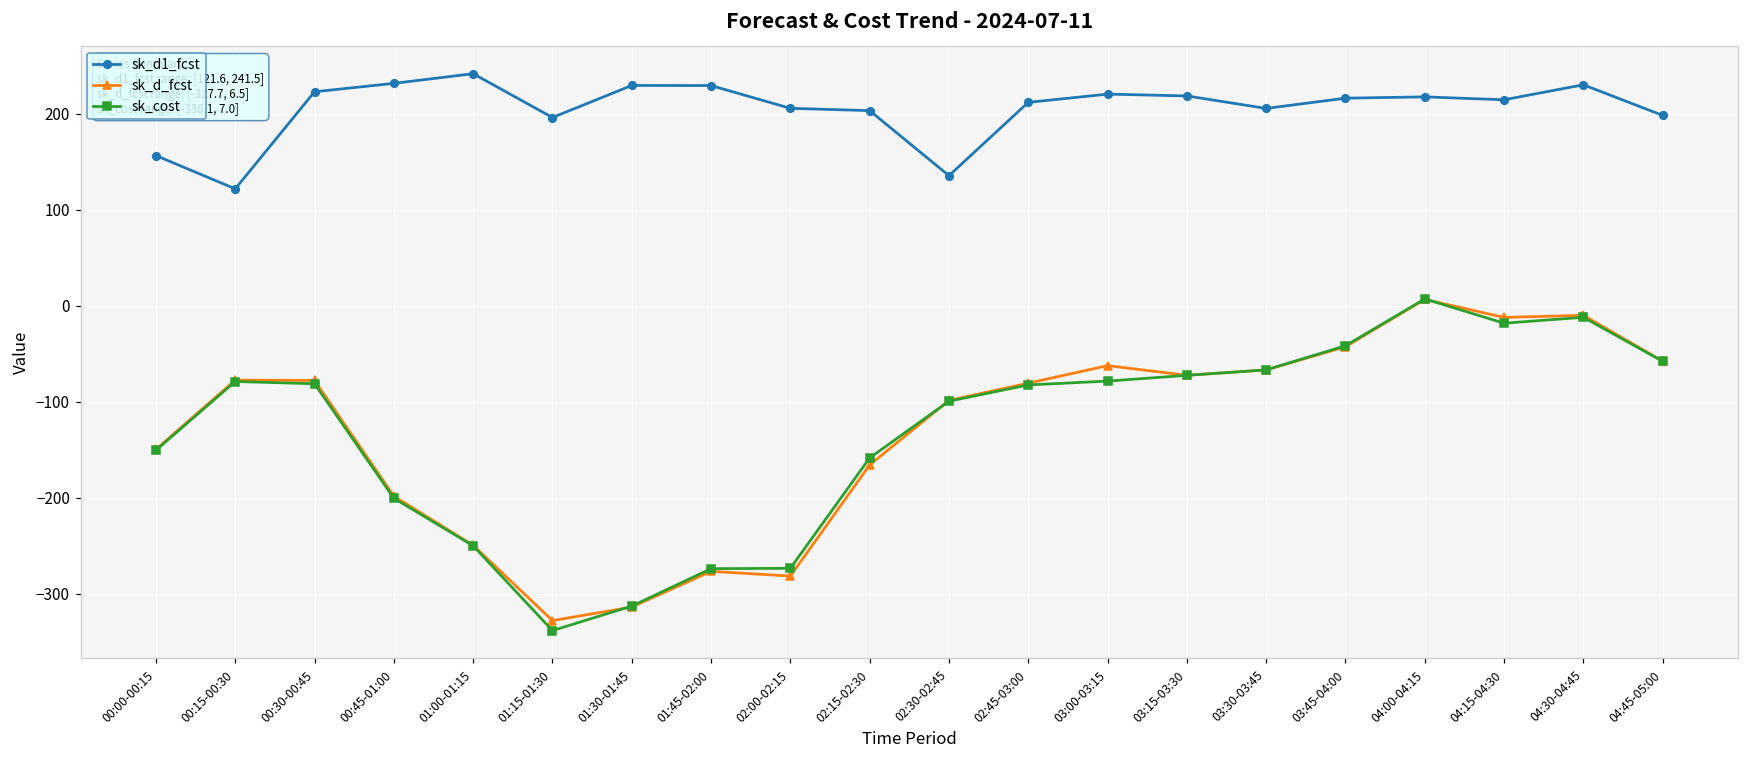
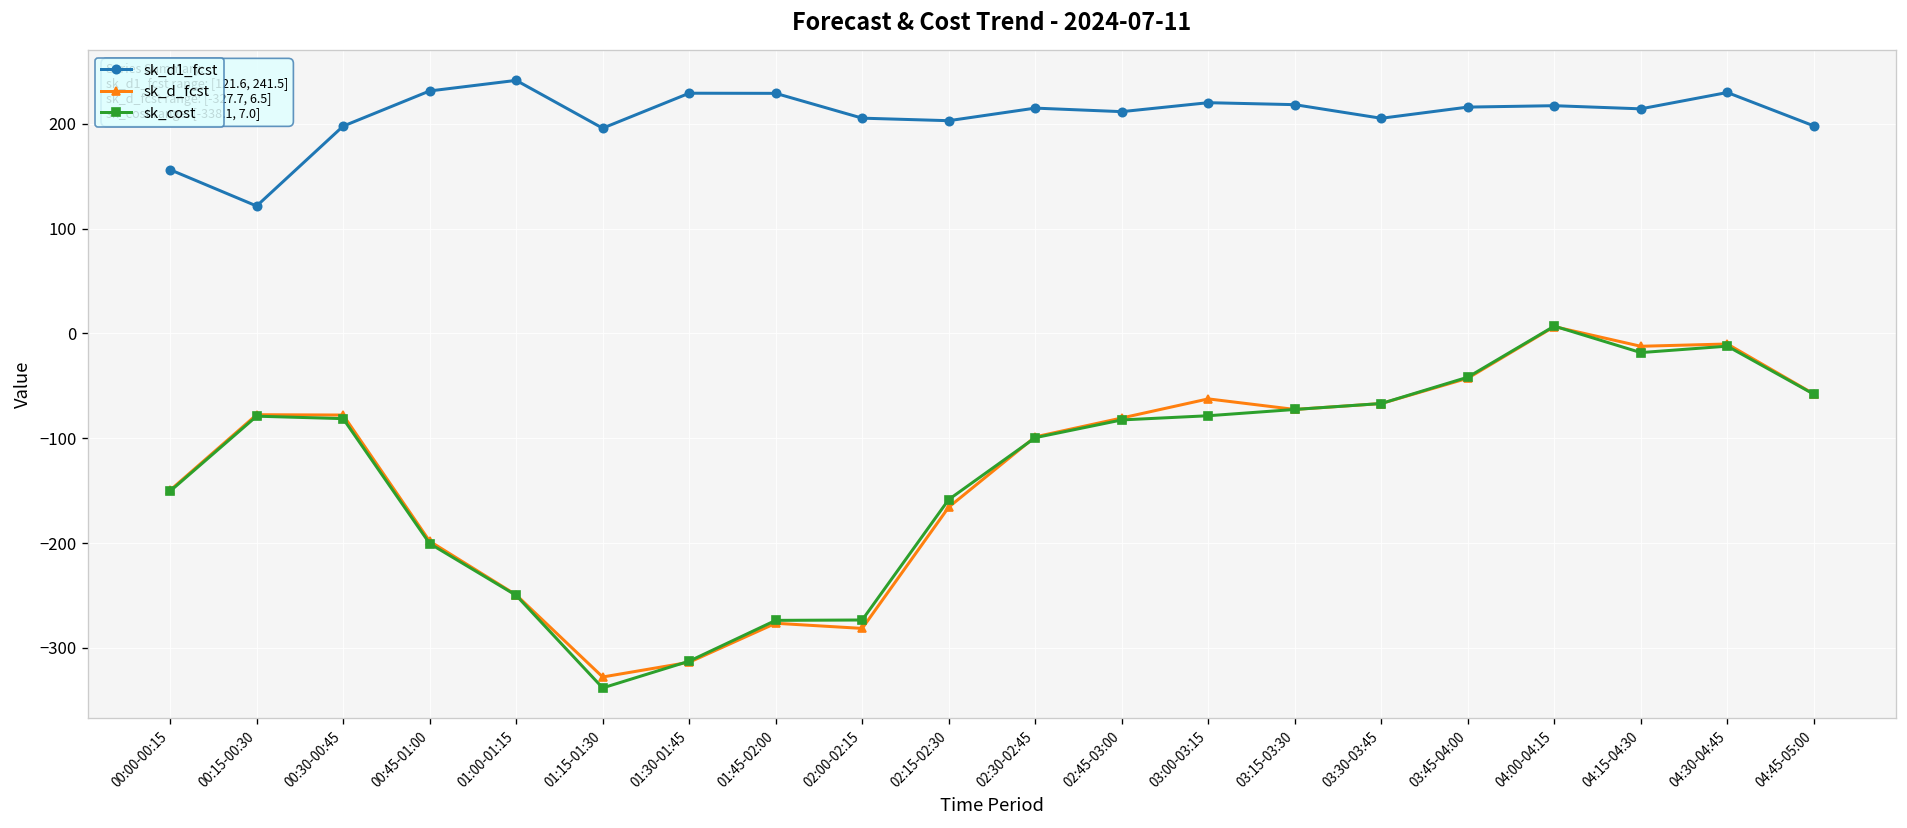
  {
    "sk_d1_fcst": {
      "00:00-00:15": 160,
      "00:15-00:30": 120,
-     "00:30-00:45": 220,
+     "00:30-00:45": 200,
      "00:45-01:00": 230,
      "01:00-01:15": 240,
      "01:15-01:30": 200,
      "01:30-01:45": 230,
      "01:45-02:00": 230,
      "02:00-02:15": 210,
      "02:15-02:30": 200,
-     "02:30-02:45": 140,
+     "02:30-02:45": 210,
      "02:45-03:00": 210,
      "03:00-03:15": 220,
      "03:15-03:30": 220,
      "03:30-03:45": 210,
      "03:45-04:00": 220,
      "04:00-04:15": 220,
      "04:15-04:30": 210,
      "04:30-04:45": 230,
      "04:45-05:00": 200
    },
    "sk_d_fcst": {
      "00:30-00:45": -80,
      "01:15-01:30": -330,
      "02:00-02:15": -280,
      "02:15-02:30": -170,
      "03:00-03:15": -60,
      "04:15-04:30": -10
    },
    "sk_cost": {
      "00:30-00:45": -80,
      "01:15-01:30": -340,
      "02:00-02:15": -270,
      "02:15-02:30": -160,
      "03:00-03:15": -80,
      "04:15-04:30": -20
    }
  }
